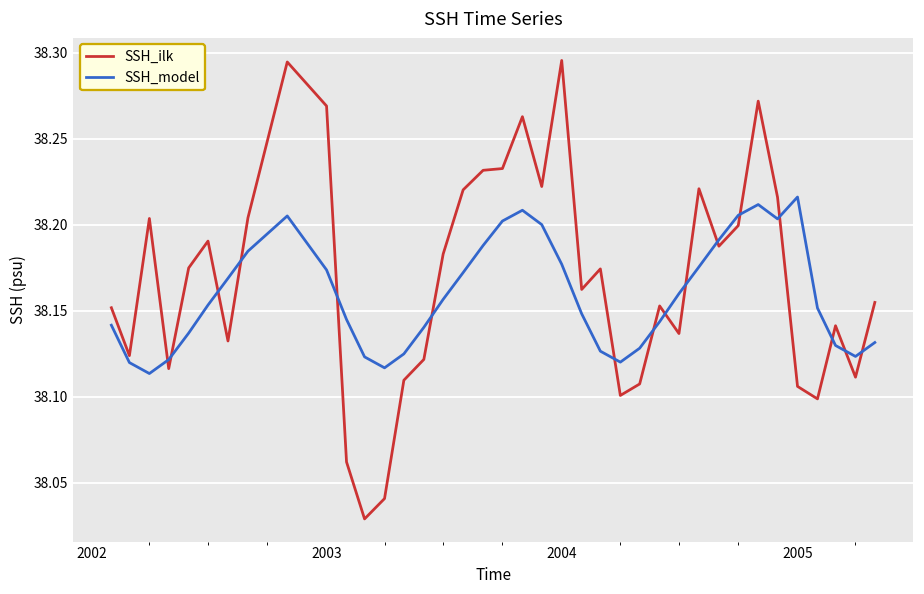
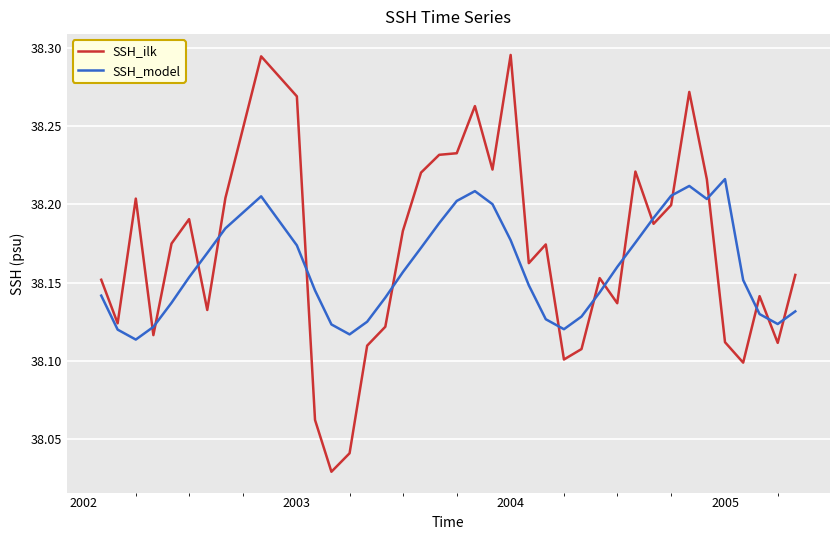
  {
    "SSH_ilk": {
      "2003": 38.269,
      "2004": 38.296,
-     "2005": 38.106
+     "2005": 38.112
    },
    "SSH_model": {
      "2003": 38.174,
      "2004": 38.177,
      "2005": 38.216
    }
  }
